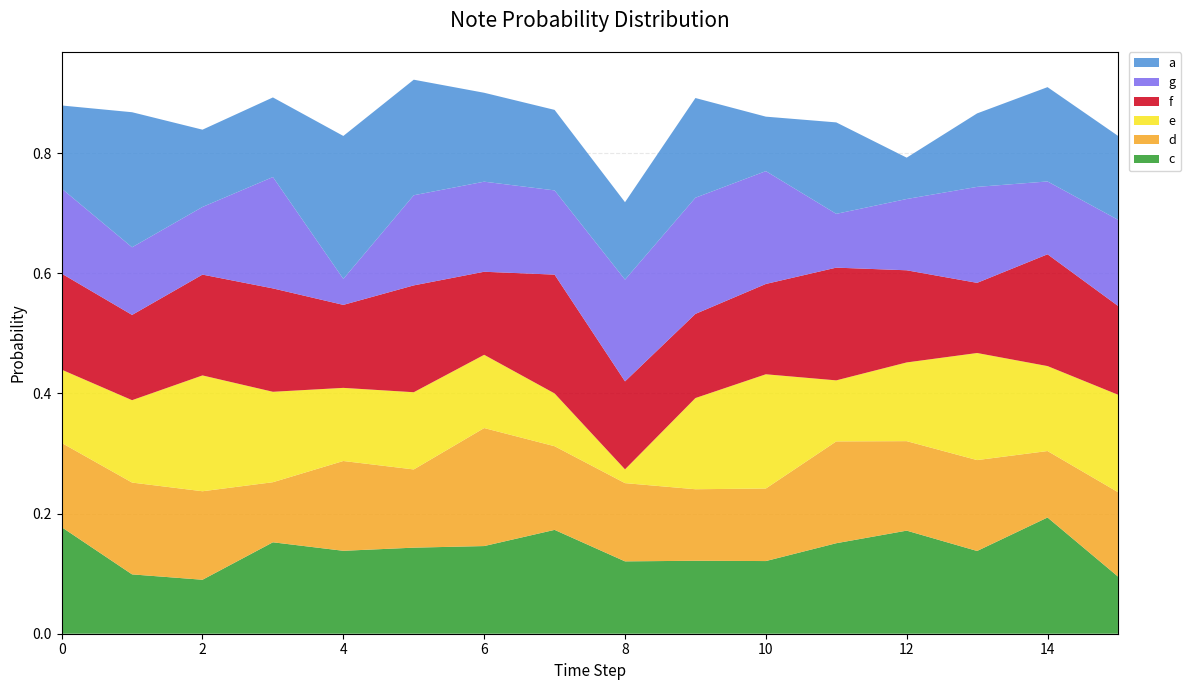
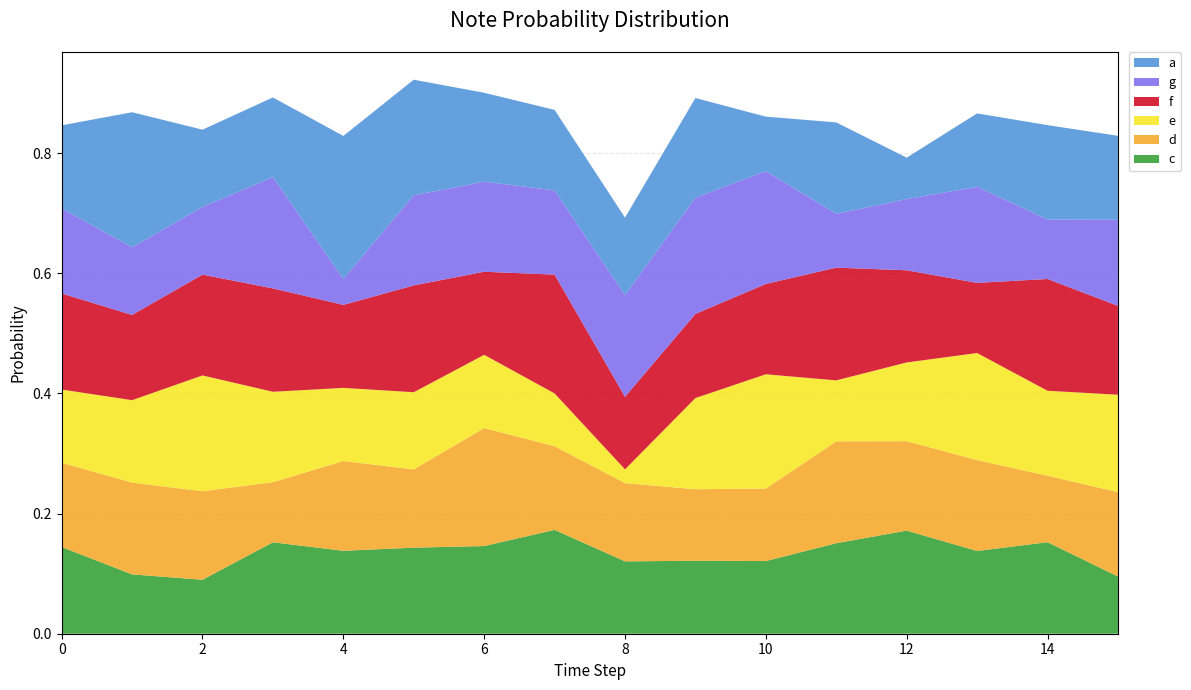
  {
    "c": {
-     "0": 0.18,
+     "0": 0.14,
      "2": 0.09,
      "4": 0.14,
      "6": 0.15,
      "8": 0.12,
      "10": 0.12,
      "12": 0.17,
-     "14": 0.19
+     "14": 0.15
    },
    "d": {
      "0": 0.14,
      "2": 0.15,
      "4": 0.15,
      "6": 0.20,
      "8": 0.13,
      "10": 0.12,
      "12": 0.15,
      "14": 0.11
    },
    "e": {
      "0": 0.12,
      "2": 0.19,
      "4": 0.12,
      "6": 0.12,
      "8": 0.02,
      "10": 0.19,
      "12": 0.13,
      "14": 0.14
    },
    "f": {
      "0": 0.16,
      "2": 0.17,
      "4": 0.14,
      "6": 0.14,
-     "8": 0.15,
+     "8": 0.12,
      "10": 0.15,
      "12": 0.15,
      "14": 0.19
    },
    "g": {
      "0": 0.14,
      "2": 0.11,
      "4": 0.04,
      "6": 0.15,
      "8": 0.17,
      "10": 0.19,
      "12": 0.12,
-     "14": 0.12
+     "14": 0.10
    },
    "a": {
      "0": 0.14,
      "2": 0.13,
      "4": 0.24,
      "6": 0.15,
      "8": 0.13,
      "10": 0.09,
      "12": 0.07,
      "14": 0.16
    }
  }
